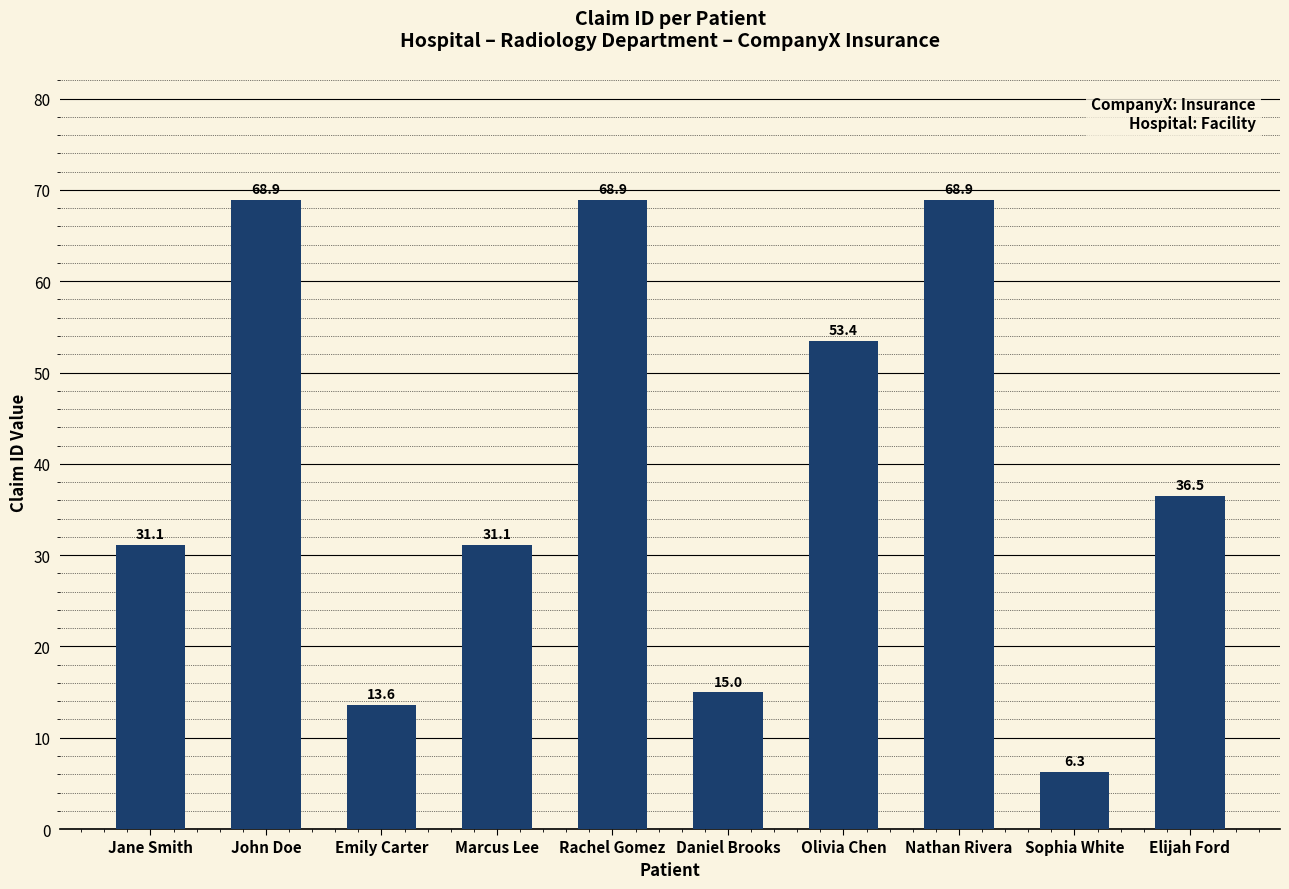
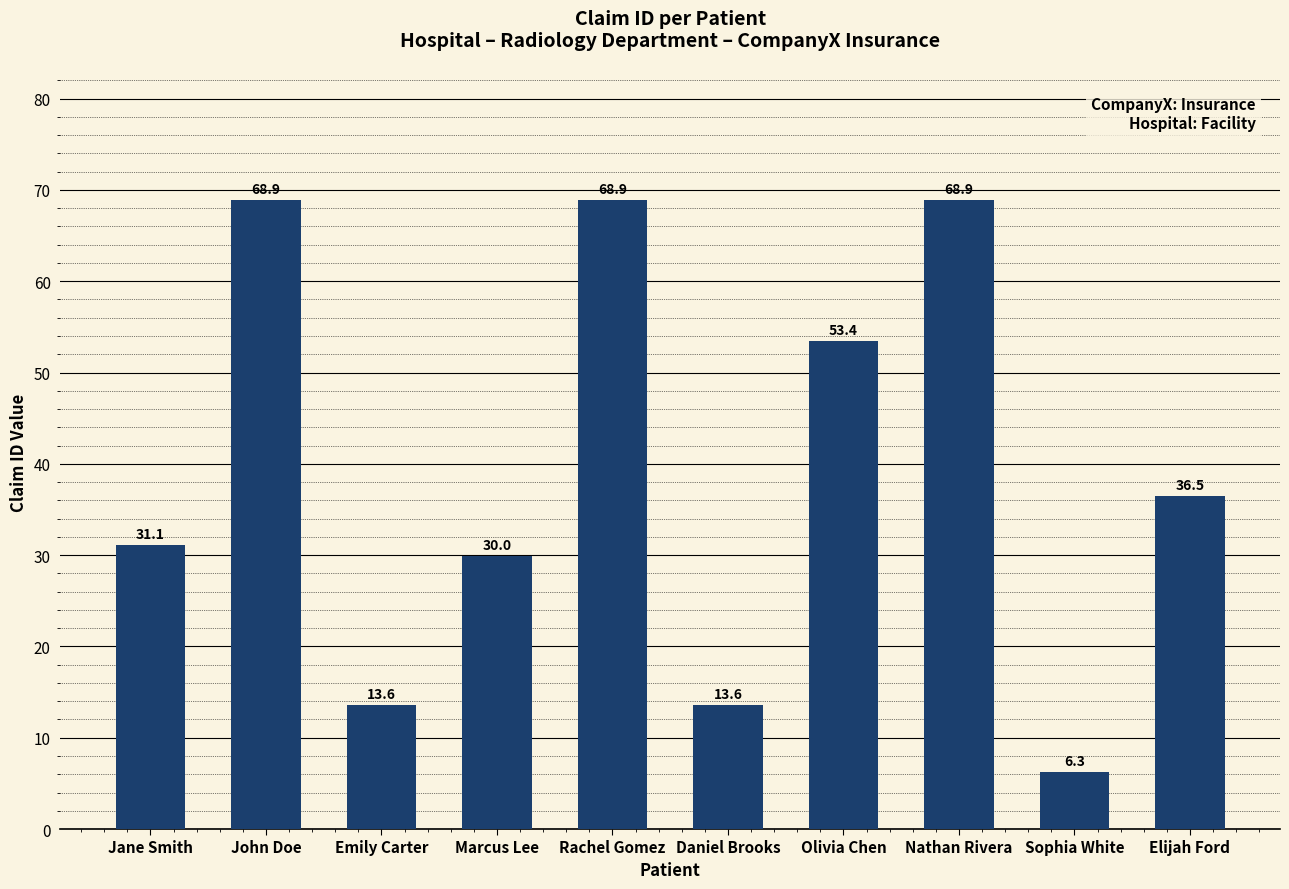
  {
    "Jane Smith": 31.1,
    "John Doe": 68.9,
    "Emily Carter": 13.6,
-   "Marcus Lee": 31.1,
+   "Marcus Lee": 30.0,
    "Rachel Gomez": 68.9,
-   "Daniel Brooks": 15.0,
+   "Daniel Brooks": 13.6,
    "Olivia Chen": 53.4,
    "Nathan Rivera": 68.9,
    "Sophia White": 6.3,
    "Elijah Ford": 36.5
  }
